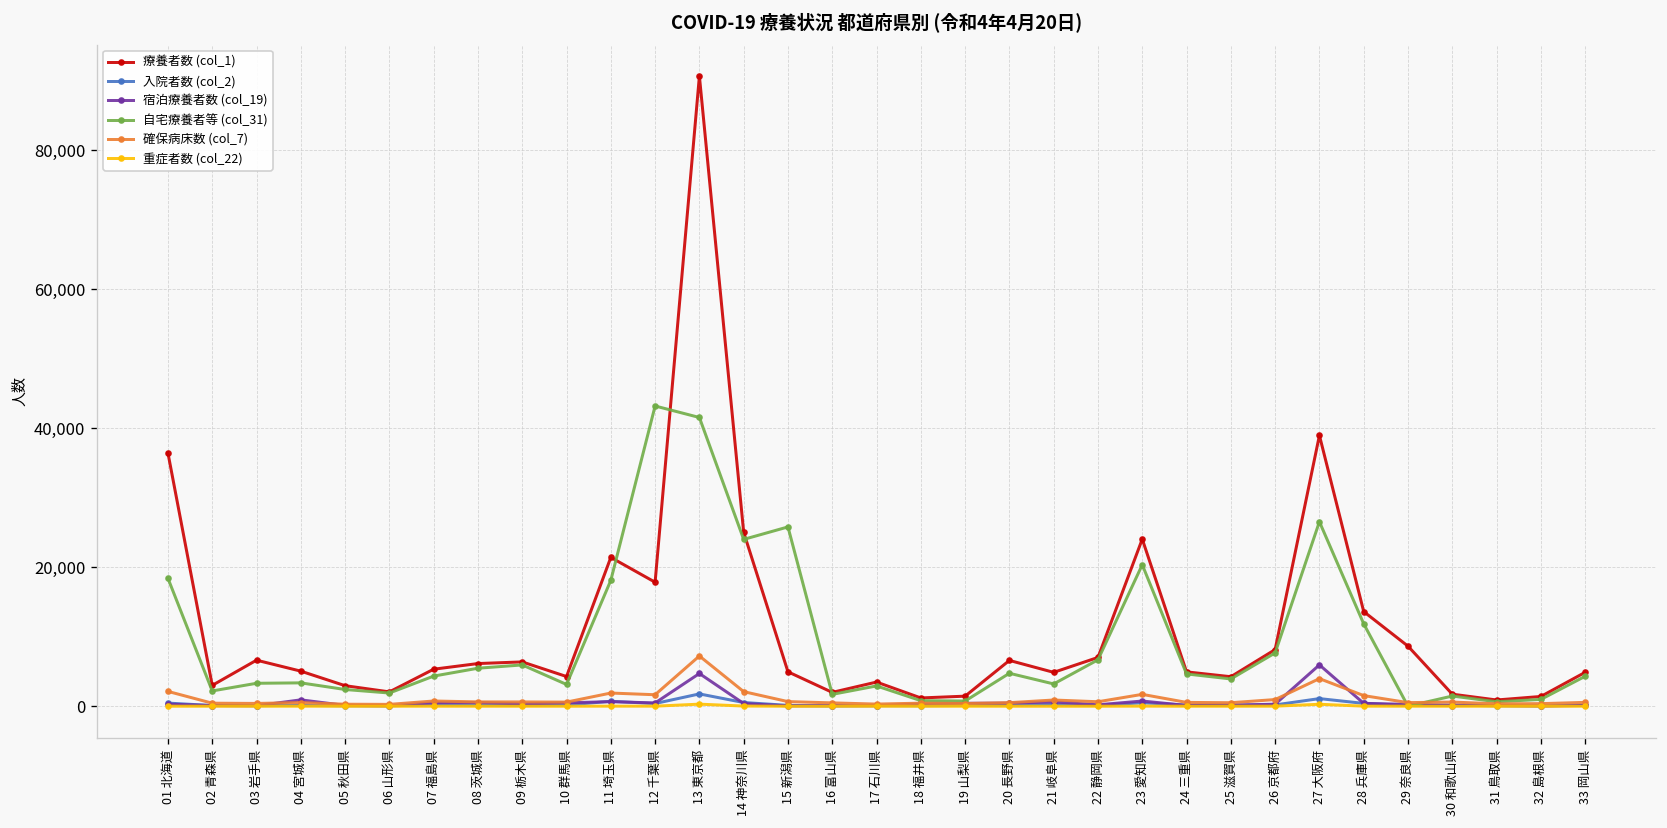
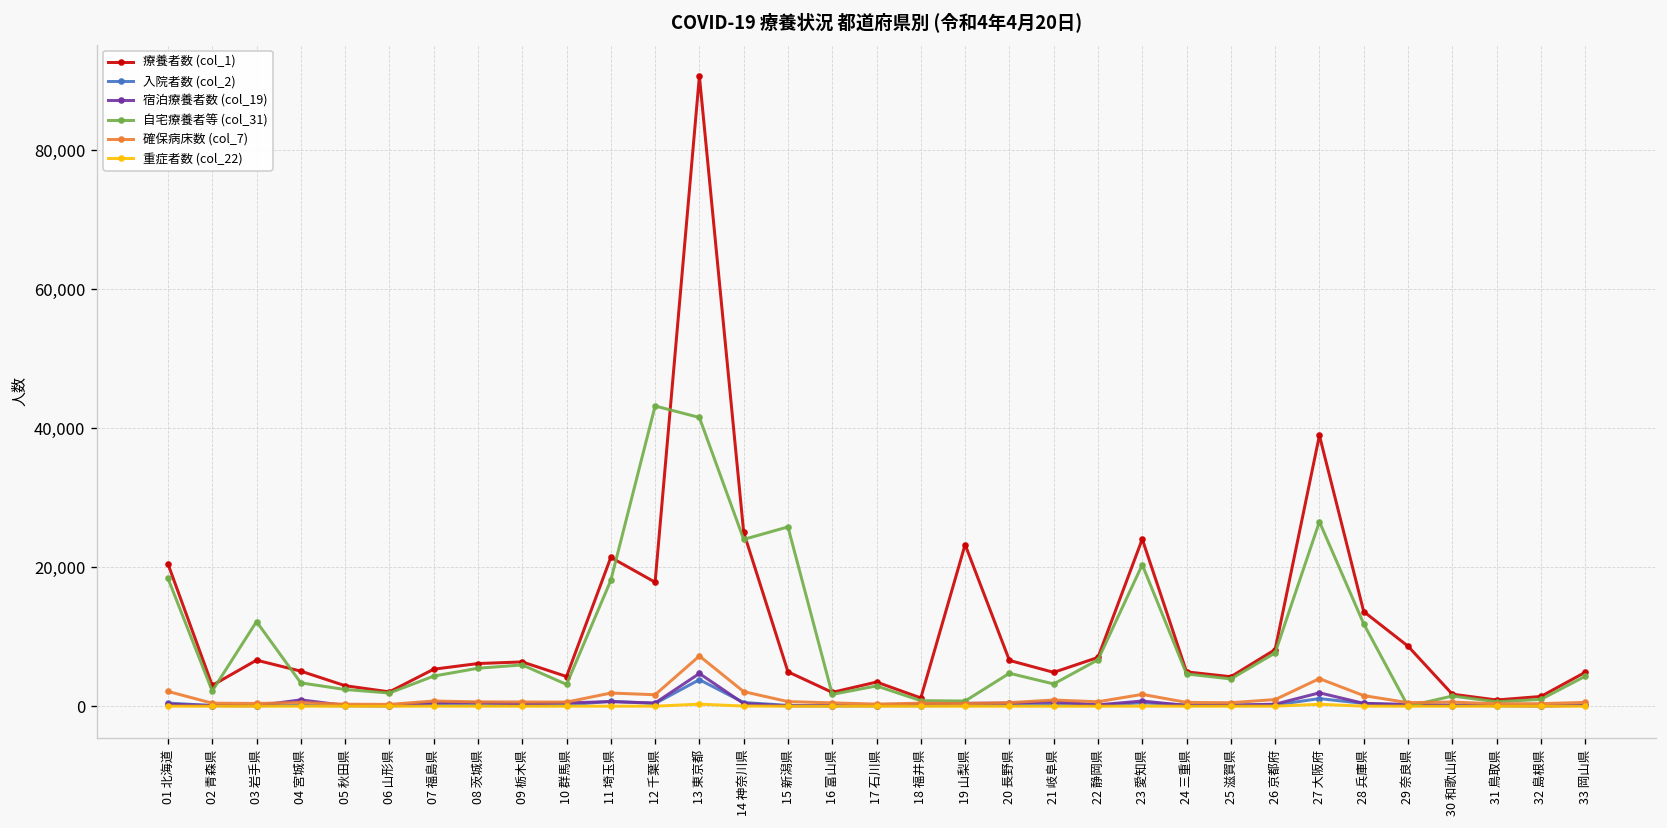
  {
    "療養者数 (col_1)": {
-     "01 北海道": "36,000",
+     "01 北海道": "20,000",
      "02 青森県": "3,000",
      "03 岩手県": "7,000",
      "04 宮城県": "5,000",
      "05 秋田県": "3,000",
      "07 福島県": "5,000",
      "08 茨城県": "6,000",
      "10 群馬県": "4,000",
      "11 埼玉県": "21,000",
      "12 千葉県": "18,000",
      "13 東京都": "91,000",
      "14 神奈川県": "25,000",
      "15 新潟県": "5,000",
      "17 石川県": "3,000",
-     "19 山梨県": "1,000",
+     "19 山梨県": "23,000",
      "20 長野県": "7,000",
      "21 岐阜県": "5,000",
      "23 愛知県": "24,000",
      "26 京都府": "8,000",
      "27 大阪府": "39,000",
      "28 兵庫県": "14,000",
      "29 奈良県": "9,000",
      "33 岡山県": "5,000"
    },
    "入院者数 (col_2)": {
-     "13 東京都": "2,000",
+     "13 東京都": "4,000",
      "27 大阪府": "1,000"
    },
    "宿泊療養者数 (col_19)": {
      "13 東京都": "5,000",
-     "27 大阪府": "6,000"
+     "27 大阪府": "2,000"
    },
    "自宅療養者等 (col_31)": {
      "01 北海道": "18,000",
      "02 青森県": "2,000",
-     "03 岩手県": "3,000",
+     "03 岩手県": "12,000",
      "04 宮城県": "3,000",
      "05 秋田県": "2,000",
      "07 福島県": "4,000",
      "08 茨城県": "5,000",
      "10 群馬県": "3,000",
      "11 埼玉県": "18,000",
      "12 千葉県": "43,000",
      "13 東京都": "42,000",
      "14 神奈川県": "24,000",
      "15 新潟県": "26,000",
      "17 石川県": "3,000",
      "20 長野県": "5,000",
      "21 岐阜県": "3,000",
      "23 愛知県": "20,000",
      "26 京都府": "8,000",
      "27 大阪府": "27,000",
      "28 兵庫県": "12,000",
      "33 岡山県": "4,000"
    },
    "確保病床数 (col_7)": {
      "01 北海道": "2,000",
      "11 埼玉県": "2,000",
      "12 千葉県": "2,000",
      "13 東京都": "7,000",
      "14 神奈川県": "2,000",
      "15 新潟県": "1,000",
      "23 愛知県": "2,000",
      "26 京都府": "1,000",
      "27 大阪府": "4,000",
      "28 兵庫県": "2,000"
    },
    "重症者数 (col_22)": {
      "11 埼玉県": "0",
      "13 東京都": "0",
      "23 愛知県": "0",
      "27 大阪府": "0"
    }
  }
